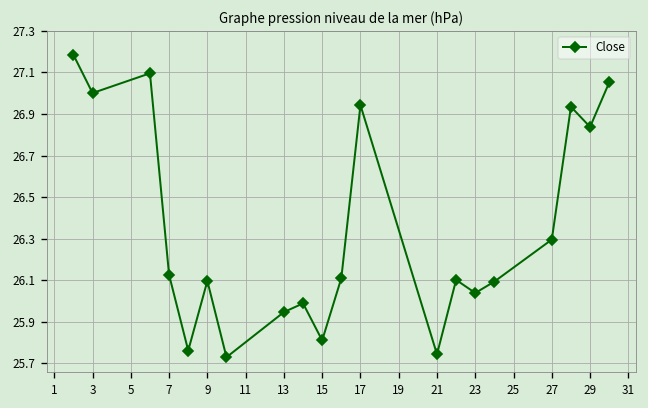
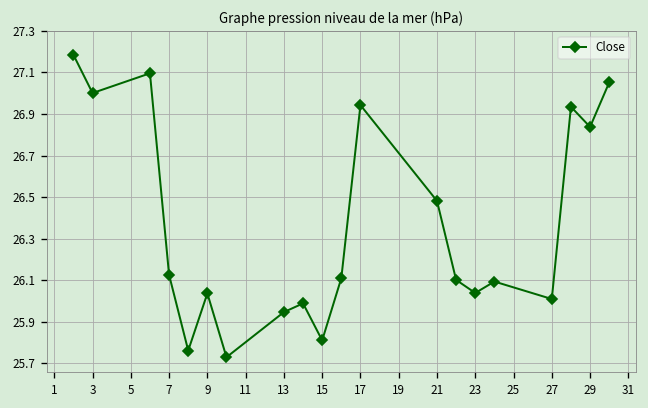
  {
    "3": 27.00,
    "7": 26.13,
-   "9": 26.10,
+   "9": 26.04,
    "13": 25.95,
    "15": 25.81,
    "17": 26.94,
-   "21": 25.74,
+   "21": 26.48,
    "23": 26.04,
-   "27": 26.30,
+   "27": 26.01,
    "29": 26.84
  }
